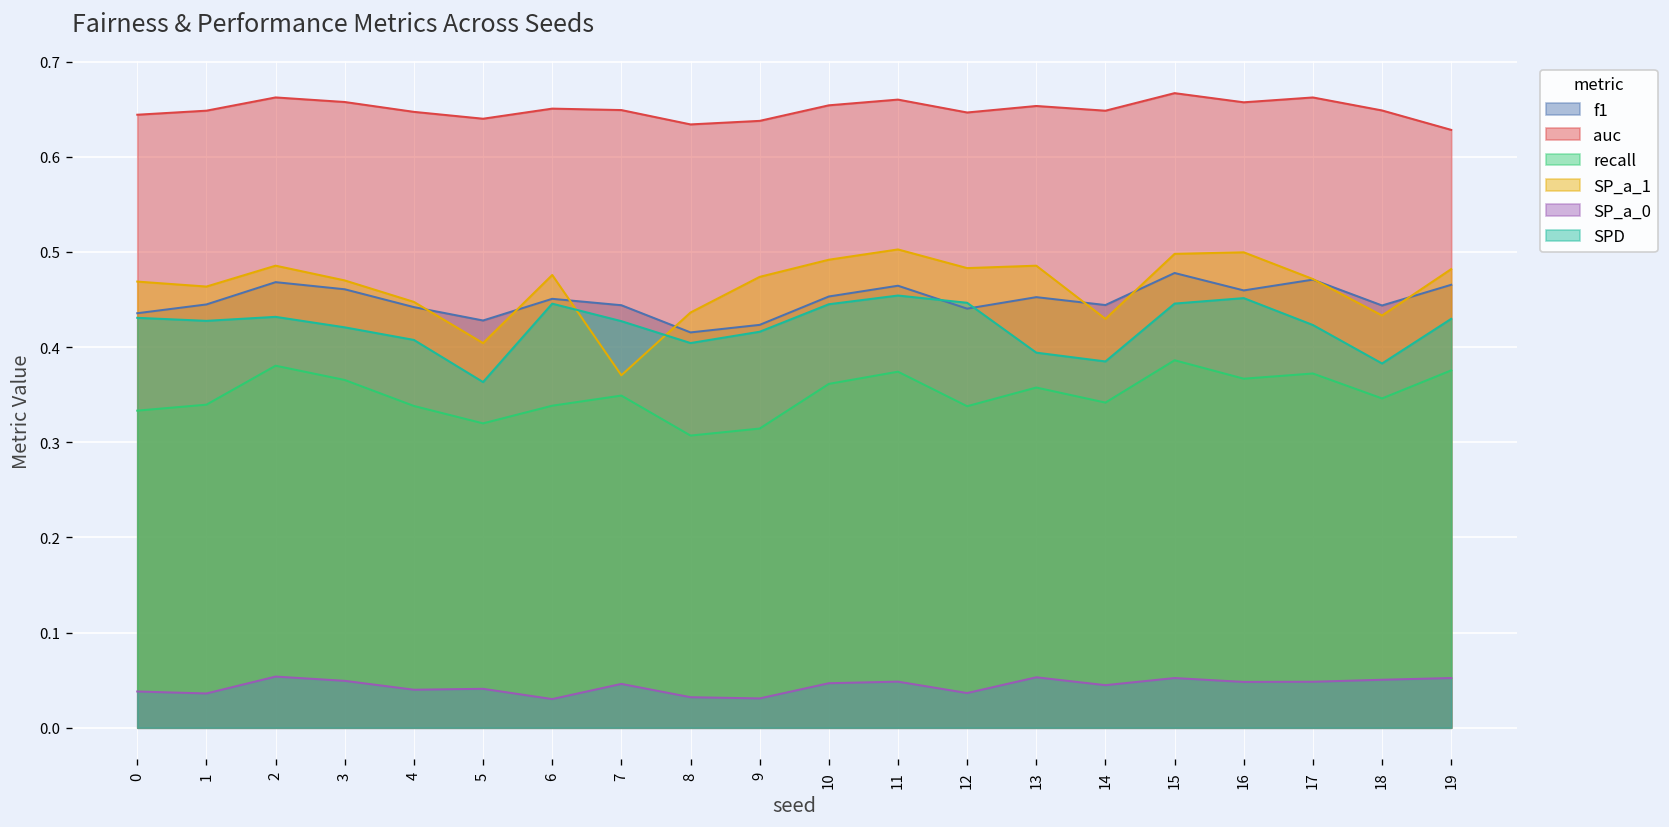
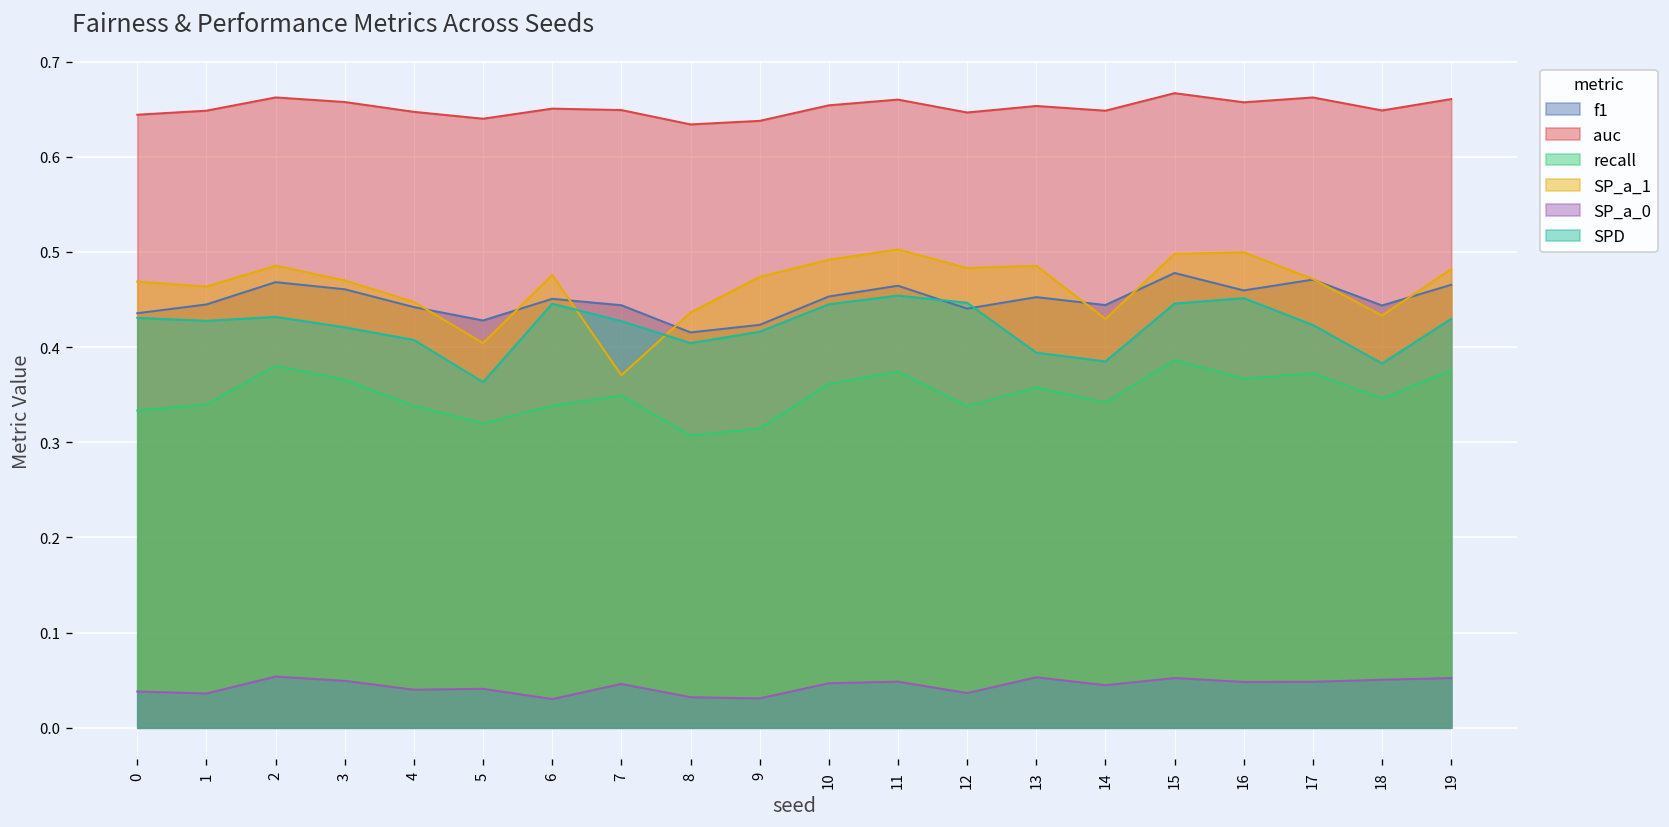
  {
    "auc": {
      "0": 0.64,
      "1": 0.65,
      "2": 0.66,
      "3": 0.66,
      "4": 0.65,
      "5": 0.64,
      "6": 0.65,
      "7": 0.65,
      "8": 0.63,
      "9": 0.64,
      "10": 0.65,
      "11": 0.66,
      "12": 0.65,
      "13": 0.65,
      "14": 0.65,
      "15": 0.67,
      "16": 0.66,
      "17": 0.66,
      "18": 0.65,
-     "19": 0.63
+     "19": 0.66
    },
    "SP_a_1": {
      "0": 0.47,
      "1": 0.46,
      "2": 0.49,
      "3": 0.47,
      "4": 0.45,
      "5": 0.40,
      "6": 0.48,
      "7": 0.37,
      "8": 0.44,
      "9": 0.47,
      "10": 0.49,
      "11": 0.50,
      "12": 0.48,
      "13": 0.49,
      "14": 0.43,
      "15": 0.50,
      "16": 0.50,
      "18": 0.43,
      "19": 0.48
    }
  }
